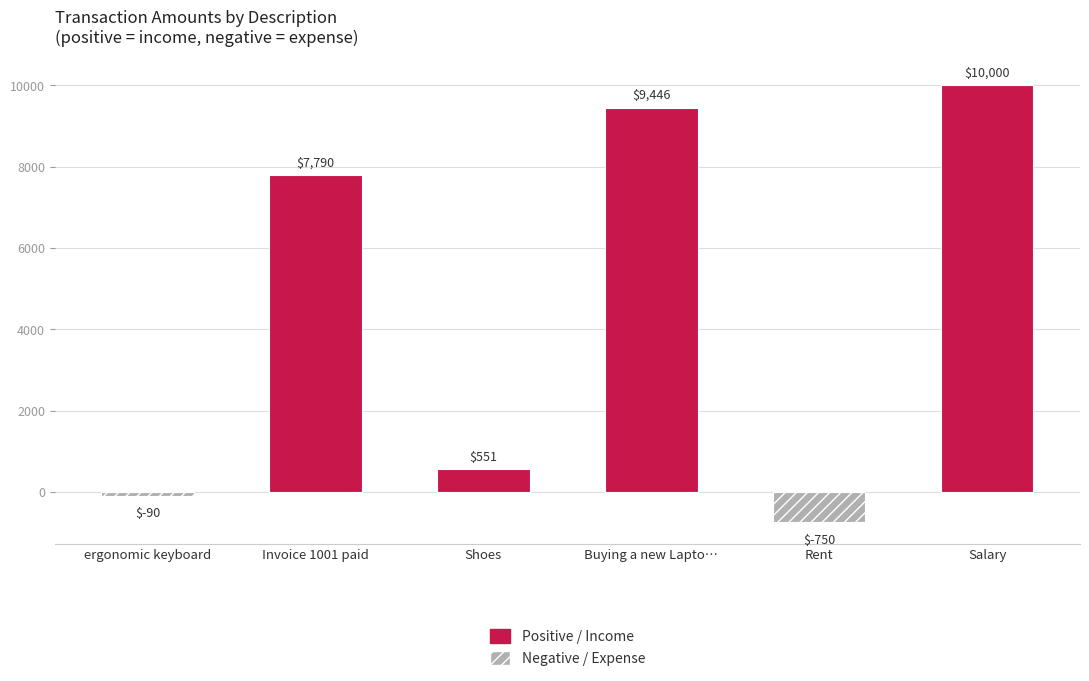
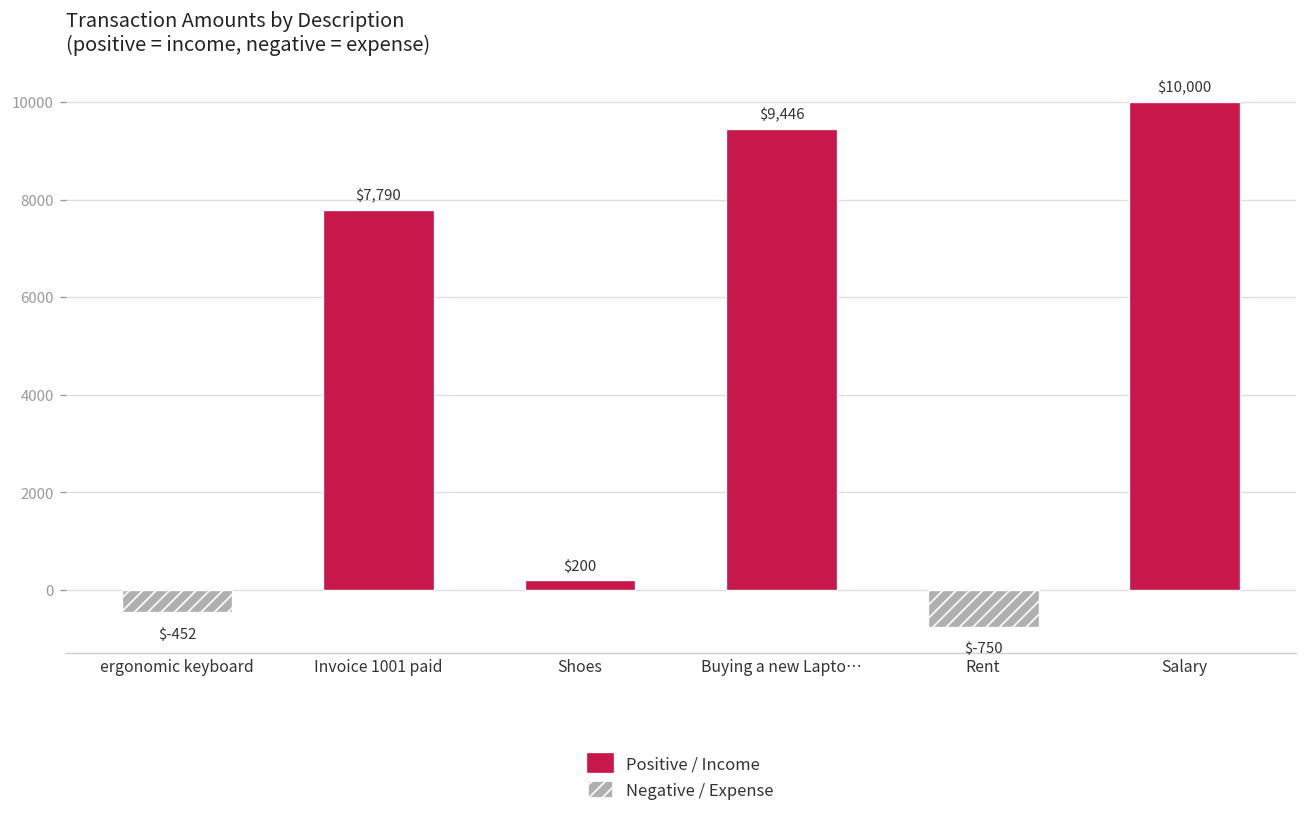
  {
-   "ergonomic keyboard": "$-90",
+   "ergonomic keyboard": "$-452",
    "Invoice 1001 paid": "$7,790",
-   "Shoes": "$551",
+   "Shoes": "$200",
    "Buying a new Lapto…": "$9,446",
    "Rent": "$-750",
    "Salary": "$10,000"
  }
